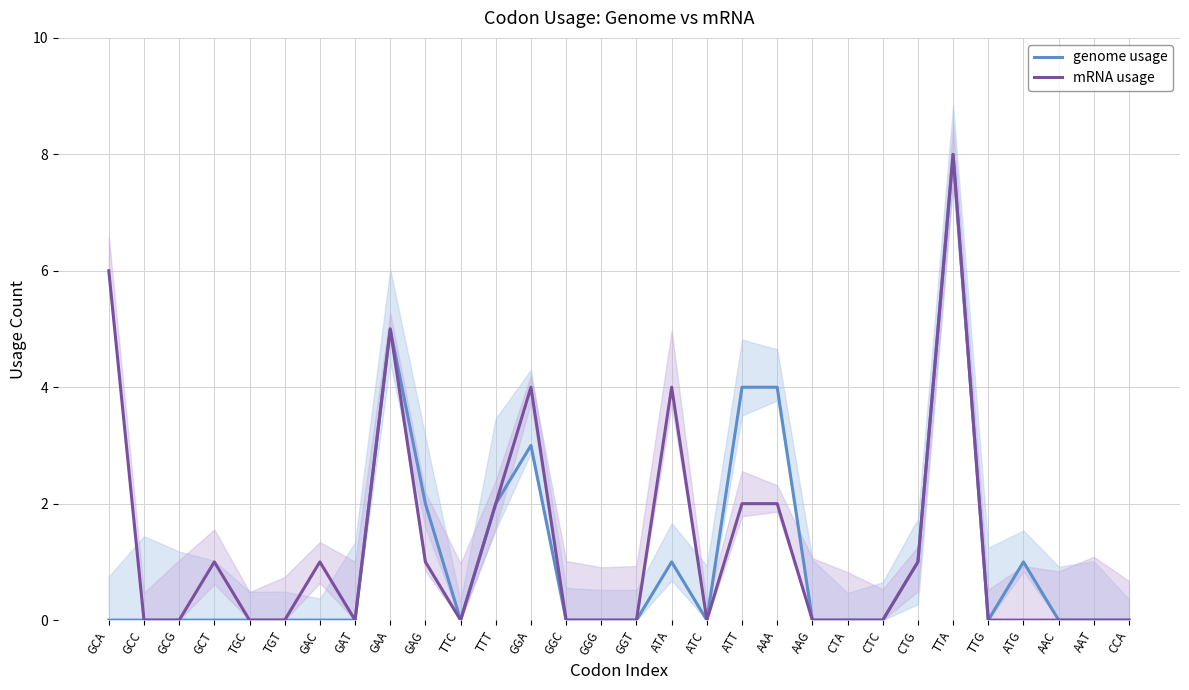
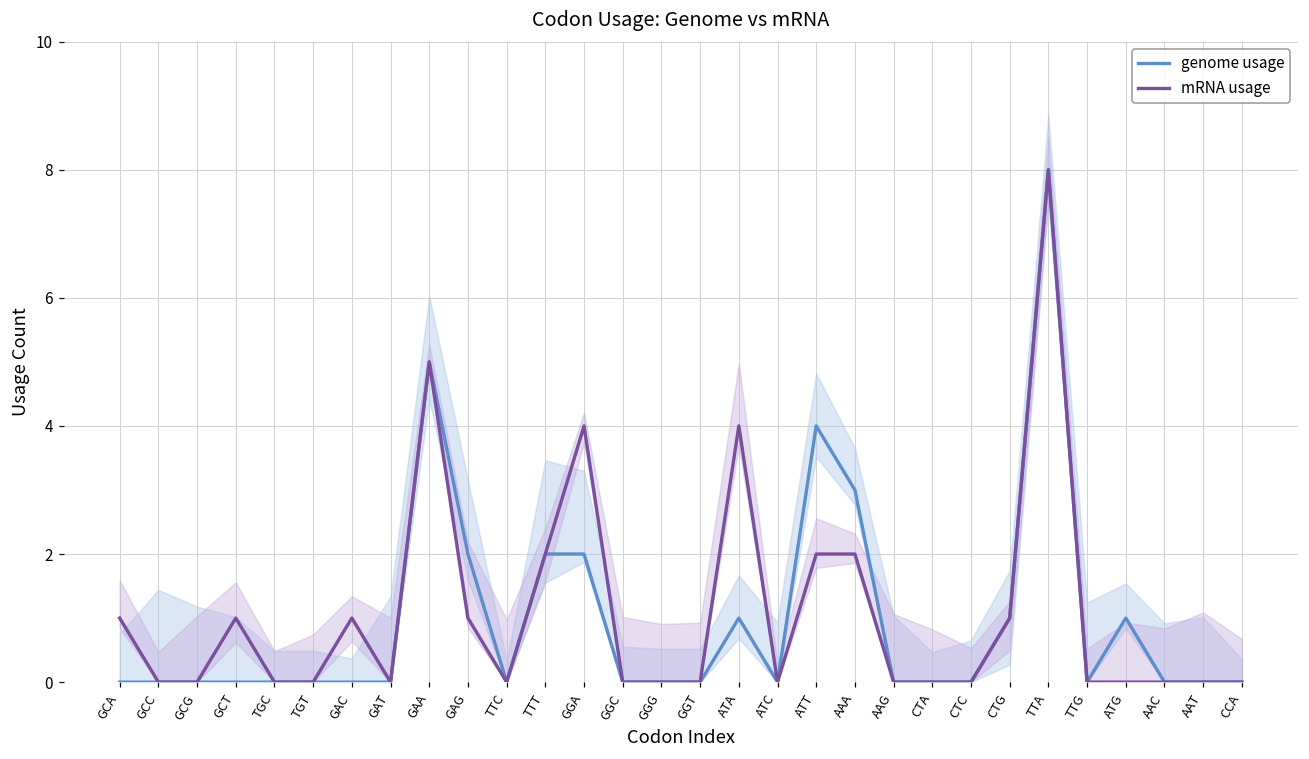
  {
    "genome usage": {
      "GCA": 0,
      "GCT": 0,
      "GAC": 0,
      "GAG": 2,
-     "GGA": 3,
+     "GGA": 2,
      "ATA": 1,
      "ATT": 4,
-     "AAA": 4,
+     "AAA": 3,
      "ATG": 1
    },
    "mRNA usage": {
-     "GCA": 6,
+     "GCA": 1,
      "GAC": 1,
      "GAG": 1,
      "GGA": 4,
      "ATA": 4,
      "ATT": 2,
      "AAA": 2,
      "ATG": 0
    }
  }
